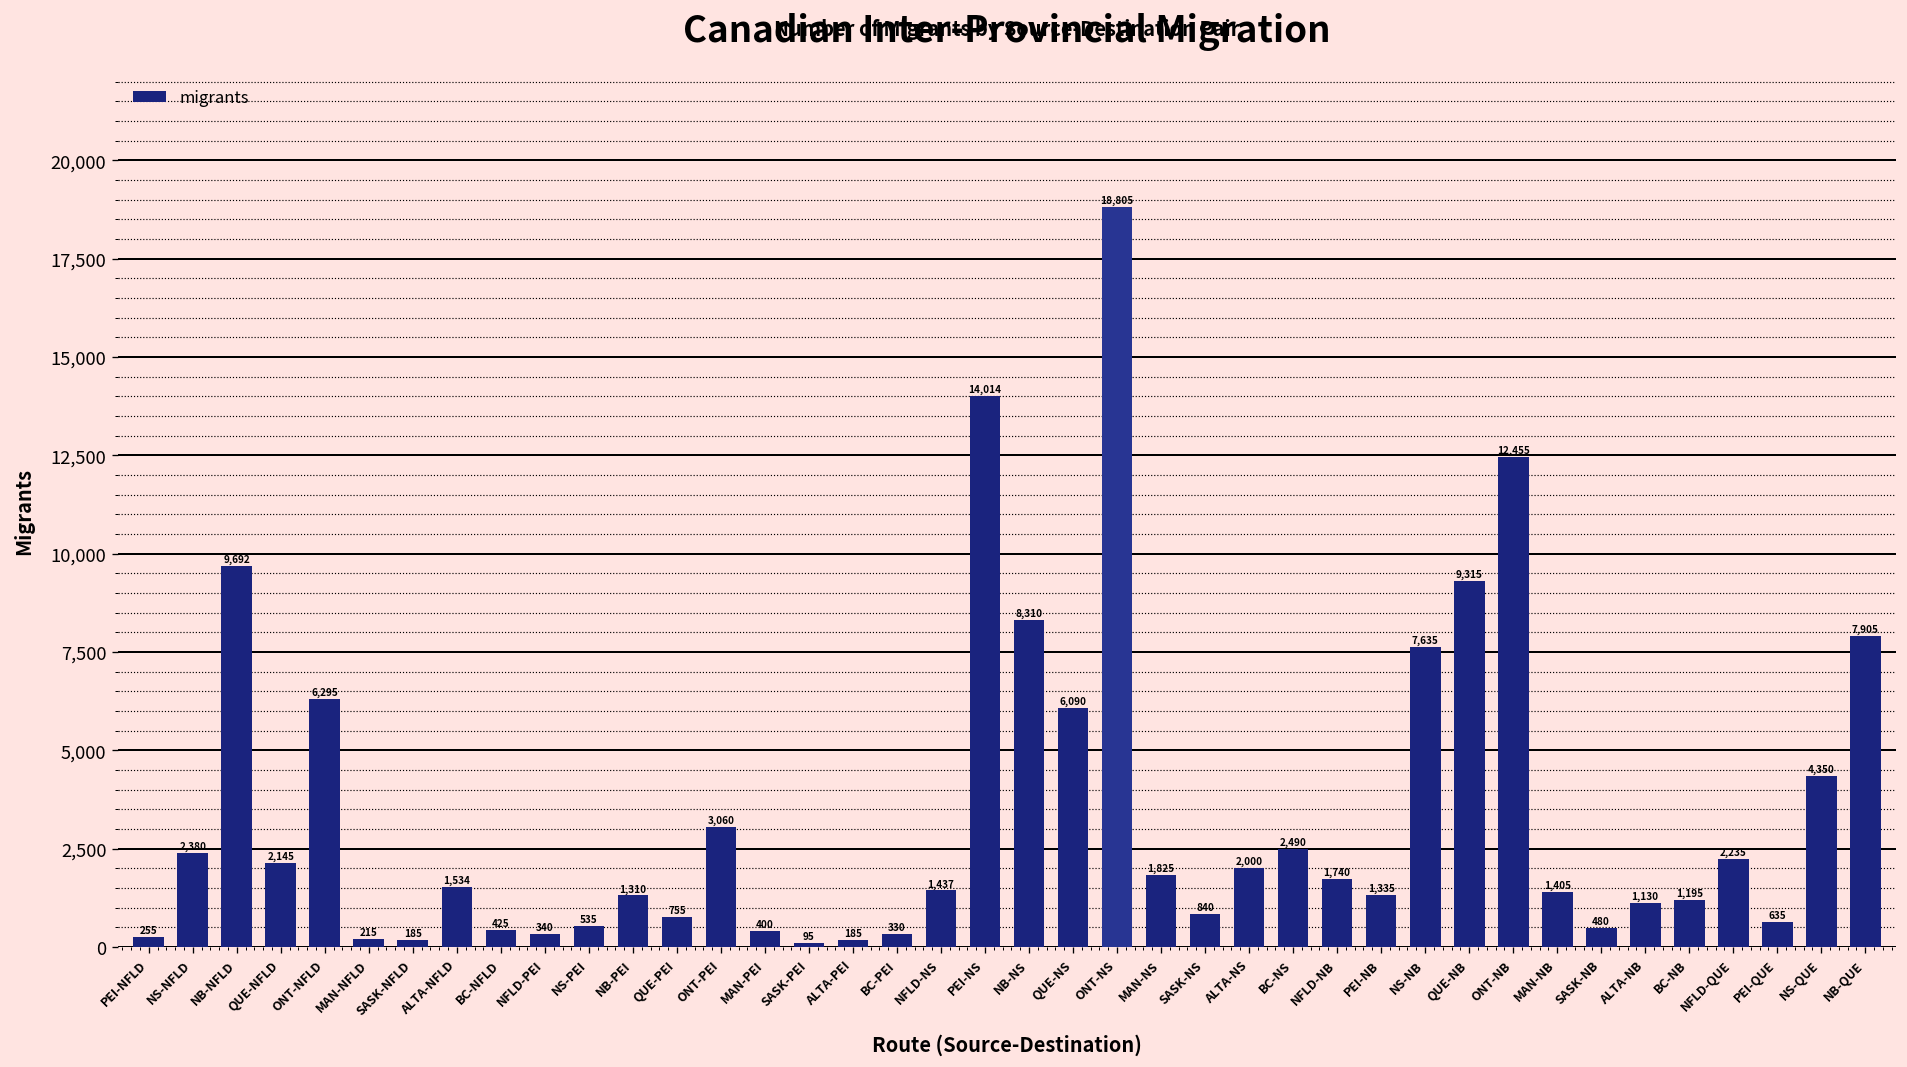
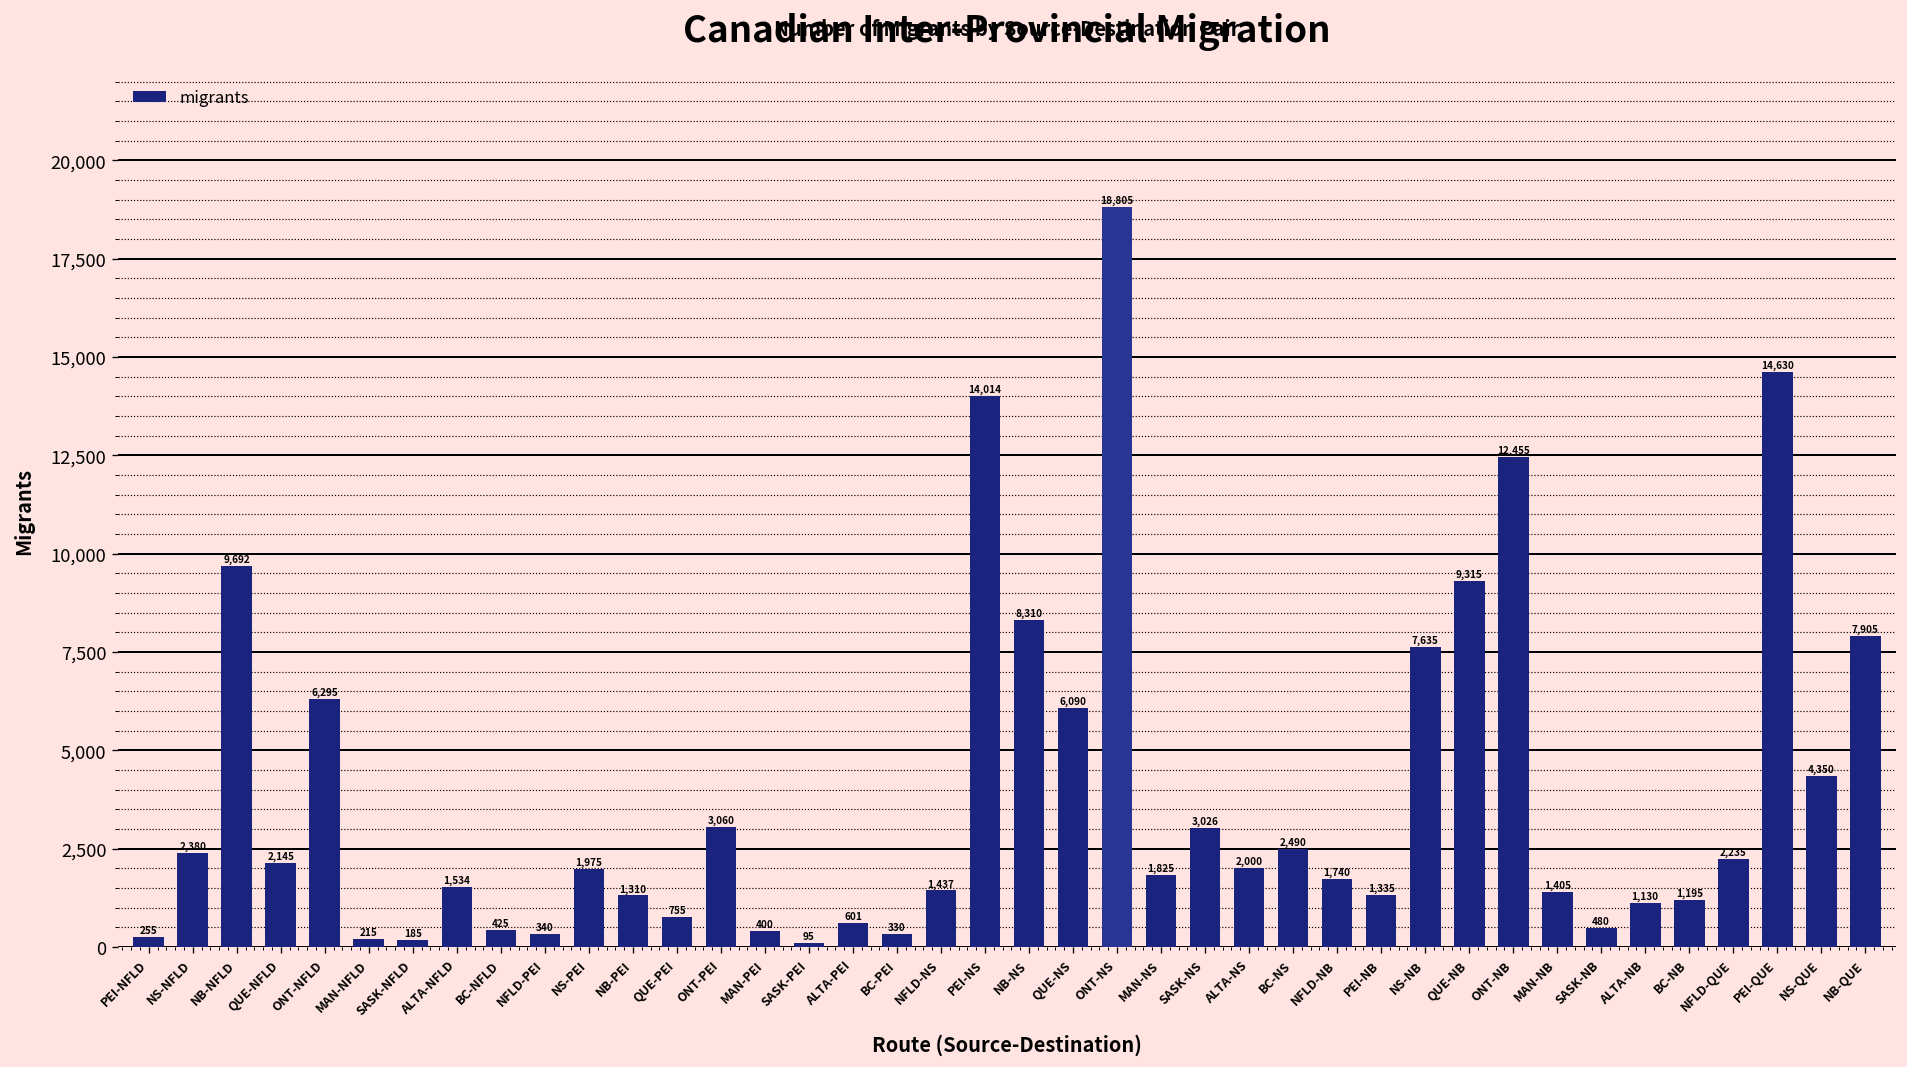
  {
    "PEI-NFLD": "255",
    "NS-NFLD": "2,380",
    "NB-NFLD": "9,692",
    "QUE-NFLD": "2,145",
    "ONT-NFLD": "6,295",
    "MAN-NFLD": "215",
    "SASK-NFLD": "185",
    "ALTA-NFLD": "1,534",
    "BC-NFLD": "425",
    "NFLD-PEI": "340",
-   "NS-PEI": "535",
+   "NS-PEI": "1,975",
    "NB-PEI": "1,310",
    "QUE-PEI": "755",
    "ONT-PEI": "3,060",
    "MAN-PEI": "400",
    "SASK-PEI": "95",
-   "ALTA-PEI": "185",
+   "ALTA-PEI": "601",
    "BC-PEI": "330",
    "NFLD-NS": "1,437",
    "PEI-NS": "14,014",
    "NB-NS": "8,310",
    "QUE-NS": "6,090",
    "ONT-NS": "18,805",
    "MAN-NS": "1,825",
-   "SASK-NS": "840",
+   "SASK-NS": "3,026",
    "ALTA-NS": "2,000",
    "BC-NS": "2,490",
    "NFLD-NB": "1,740",
    "PEI-NB": "1,335",
    "NS-NB": "7,635",
    "QUE-NB": "9,315",
    "ONT-NB": "12,455",
    "MAN-NB": "1,405",
    "SASK-NB": "480",
    "ALTA-NB": "1,130",
    "BC-NB": "1,195",
    "NFLD-QUE": "2,235",
-   "PEI-QUE": "635",
+   "PEI-QUE": "14,630",
    "NS-QUE": "4,350",
    "NB-QUE": "7,905"
  }
